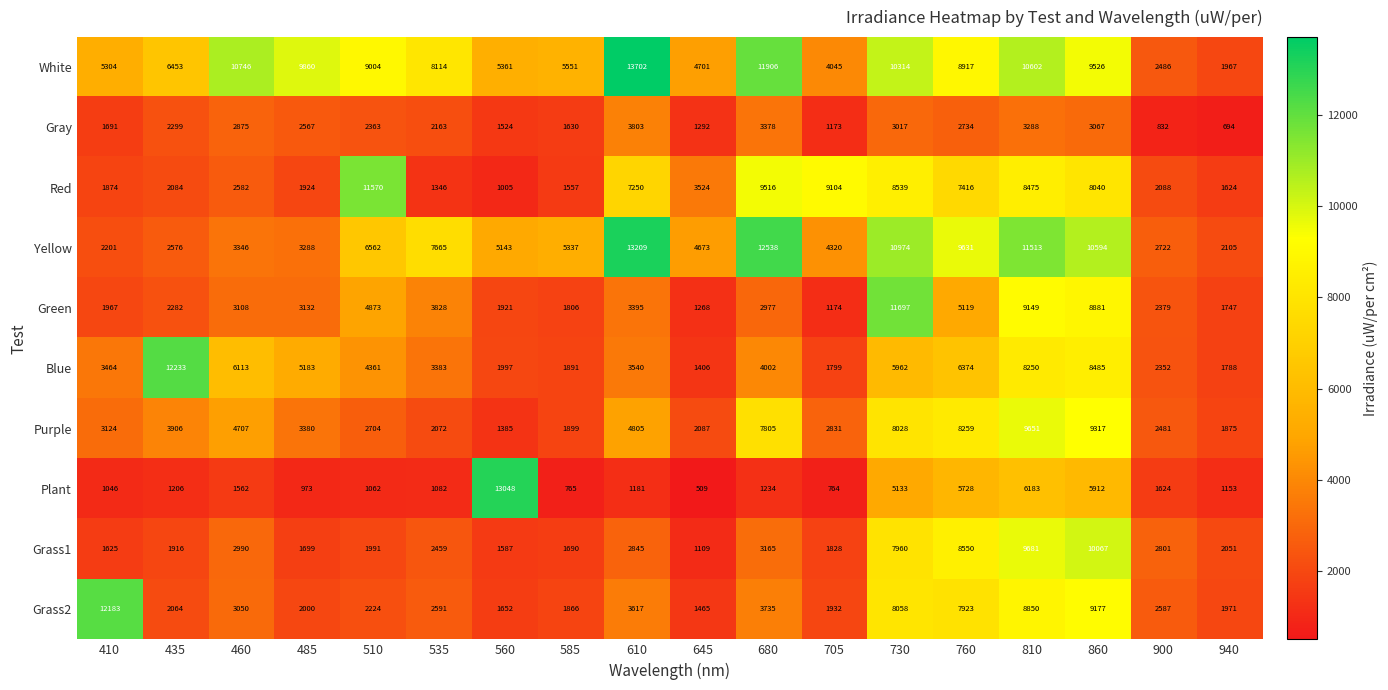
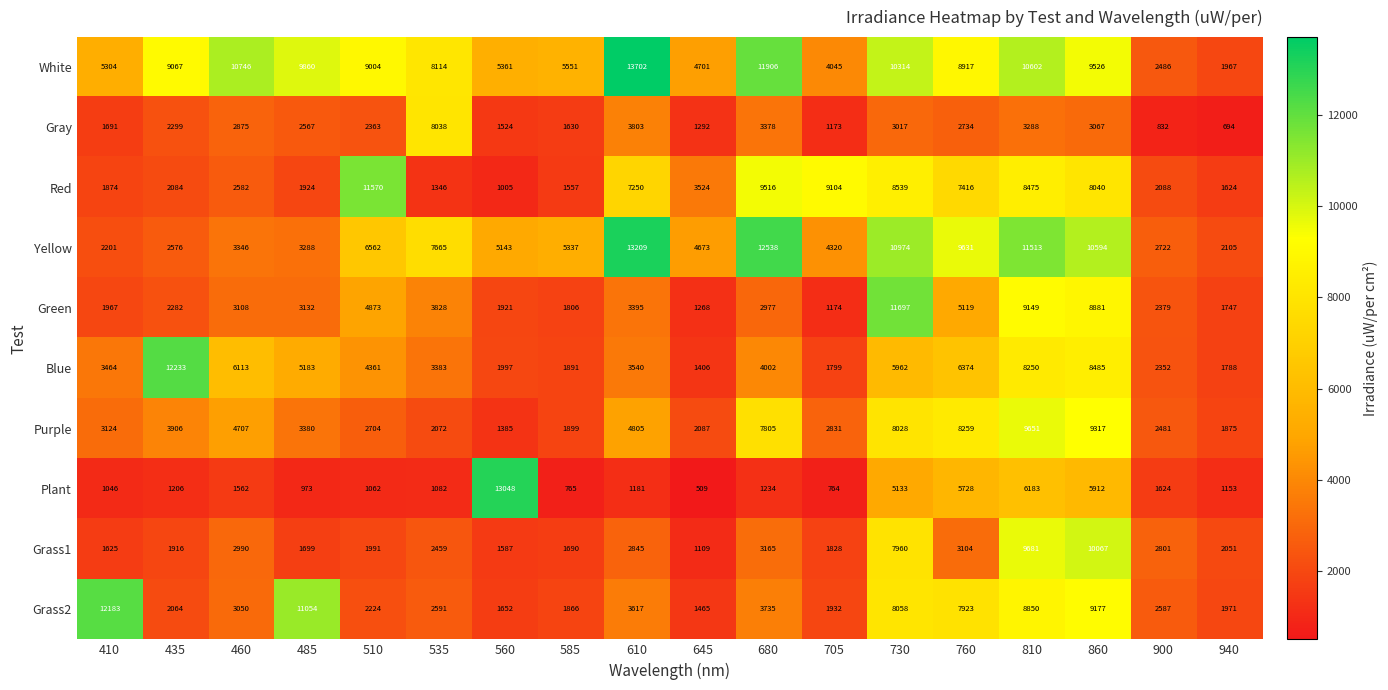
  {
    "White": {
      "410": 5304,
-     "435": 6453,
+     "435": 9067,
      "460": 10746,
      "485": 9860,
      "510": 9004,
      "535": 8114,
      "560": 5361,
      "585": 5551,
      "610": 13702,
      "645": 4701,
      "680": 11906,
      "705": 4045,
      "730": 10314,
      "760": 8917,
      "810": 10602,
      "860": 9526,
      "900": 2486,
      "940": 1967
    },
    "Gray": {
      "410": 1691,
      "435": 2299,
      "460": 2875,
      "485": 2567,
      "510": 2363,
-     "535": 2163,
+     "535": 8038,
      "560": 1524,
      "585": 1630,
      "610": 3803,
      "645": 1292,
      "680": 3378,
      "705": 1173,
      "730": 3017,
      "760": 2734,
      "810": 3288,
      "860": 3067,
      "900": 832,
      "940": 694
    },
    "Red": {
      "410": 1874,
      "435": 2084,
      "460": 2582,
      "485": 1924,
      "510": 11570,
      "535": 1346,
      "560": 1005,
      "585": 1557,
      "610": 7250,
      "645": 3524,
      "680": 9516,
      "705": 9104,
      "730": 8539,
      "760": 7416,
      "810": 8475,
      "860": 8040,
      "900": 2088,
      "940": 1624
    },
    "Yellow": {
      "410": 2201,
      "435": 2576,
      "460": 3346,
      "485": 3288,
      "510": 6562,
      "535": 7665,
      "560": 5143,
      "585": 5337,
      "610": 13209,
      "645": 4673,
      "680": 12538,
      "705": 4320,
      "730": 10974,
      "760": 9631,
      "810": 11513,
      "860": 10594,
      "900": 2722,
      "940": 2105
    },
    "Green": {
      "410": 1967,
      "435": 2282,
      "460": 3108,
      "485": 3132,
      "510": 4873,
      "535": 3828,
      "560": 1921,
      "585": 1806,
      "610": 3395,
      "645": 1268,
      "680": 2977,
      "705": 1174,
      "730": 11697,
      "760": 5119,
      "810": 9149,
      "860": 8881,
      "900": 2379,
      "940": 1747
    },
    "Blue": {
      "410": 3464,
      "435": 12233,
      "460": 6113,
      "485": 5183,
      "510": 4361,
      "535": 3383,
      "560": 1997,
      "585": 1891,
      "610": 3540,
      "645": 1406,
      "680": 4002,
      "705": 1799,
      "730": 5962,
      "760": 6374,
      "810": 8250,
      "860": 8485,
      "900": 2352,
      "940": 1788
    },
    "Purple": {
      "410": 3124,
      "435": 3906,
      "460": 4707,
      "485": 3380,
      "510": 2704,
      "535": 2072,
      "560": 1385,
      "585": 1899,
      "610": 4805,
      "645": 2087,
      "680": 7805,
      "705": 2831,
      "730": 8028,
      "760": 8259,
      "810": 9651,
      "860": 9317,
      "900": 2481,
      "940": 1875
    },
    "Plant": {
      "410": 1046,
      "435": 1206,
      "460": 1562,
      "485": 973,
      "510": 1062,
      "535": 1082,
      "560": 13048,
      "585": 765,
      "610": 1181,
      "645": 509,
      "680": 1234,
      "705": 764,
      "730": 5133,
      "760": 5728,
      "810": 6183,
      "860": 5912,
      "900": 1624,
      "940": 1153
    },
    "Grass1": {
      "410": 1625,
      "435": 1916,
      "460": 2990,
      "485": 1699,
      "510": 1991,
      "535": 2459,
      "560": 1587,
      "585": 1690,
      "610": 2845,
      "645": 1109,
      "680": 3165,
      "705": 1828,
      "730": 7960,
-     "760": 8550,
+     "760": 3104,
      "810": 9681,
      "860": 10067,
      "900": 2801,
      "940": 2051
    },
    "Grass2": {
      "410": 12183,
      "435": 2064,
      "460": 3050,
-     "485": 2000,
+     "485": 11054,
      "510": 2224,
      "535": 2591,
      "560": 1652,
      "585": 1866,
      "610": 3617,
      "645": 1465,
      "680": 3735,
      "705": 1932,
      "730": 8058,
      "760": 7923,
      "810": 8850,
      "860": 9177,
      "900": 2587,
      "940": 1971
    }
  }
